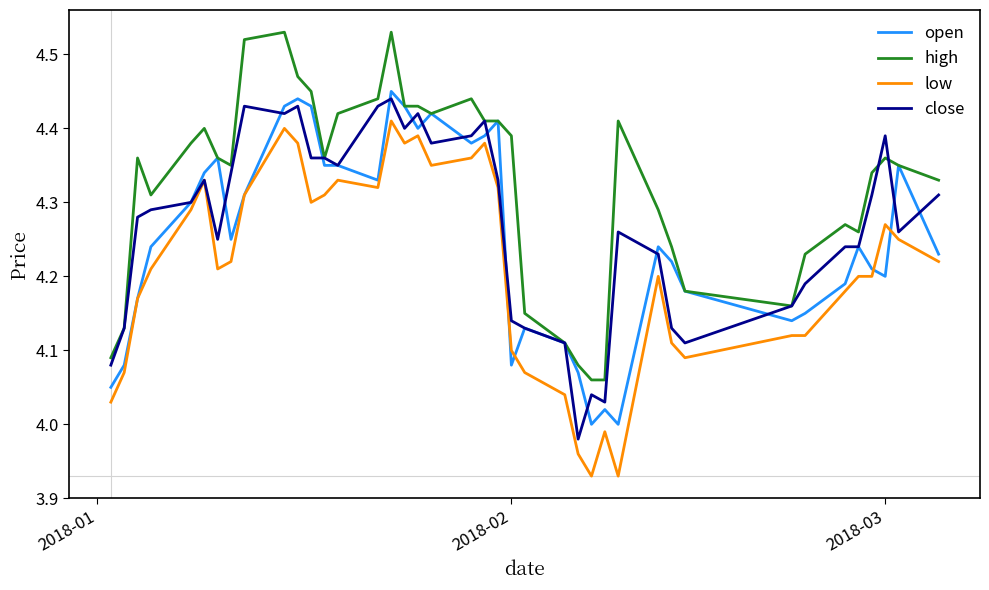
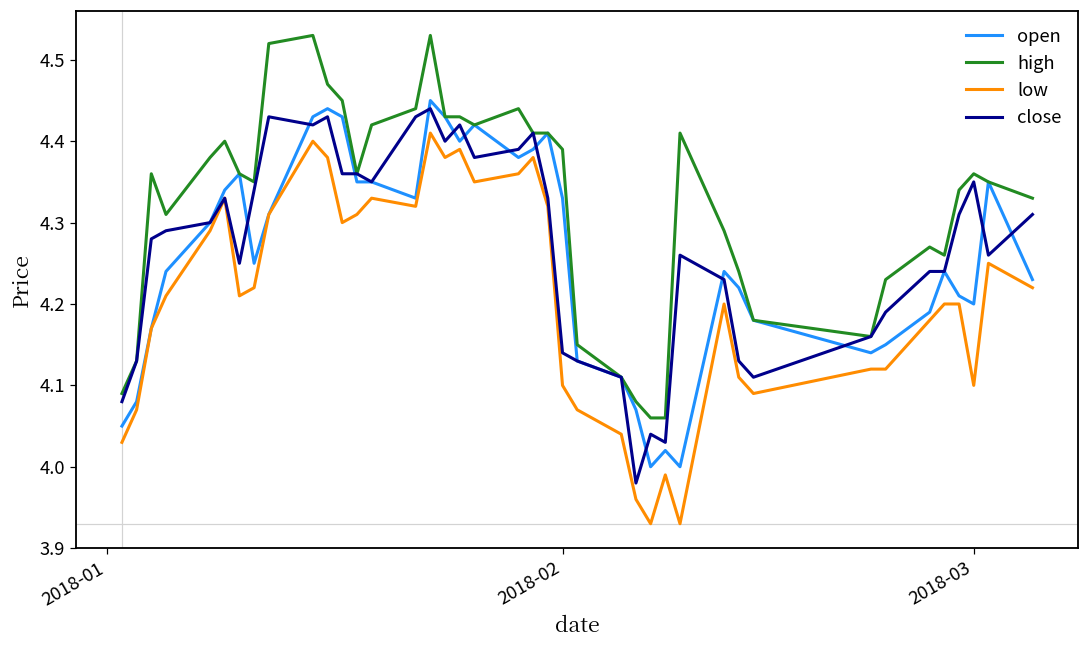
  {
    "open": {
-     "2018-02": 4.08,
+     "2018-02": 4.33,
      "2018-03": 4.20
    },
    "high": {
      "2018-02": 4.39,
      "2018-03": 4.36
    },
    "low": {
      "2018-02": 4.10,
-     "2018-03": 4.27
+     "2018-03": 4.10
    },
    "close": {
      "2018-02": 4.14,
-     "2018-03": 4.39
+     "2018-03": 4.35
    }
  }
